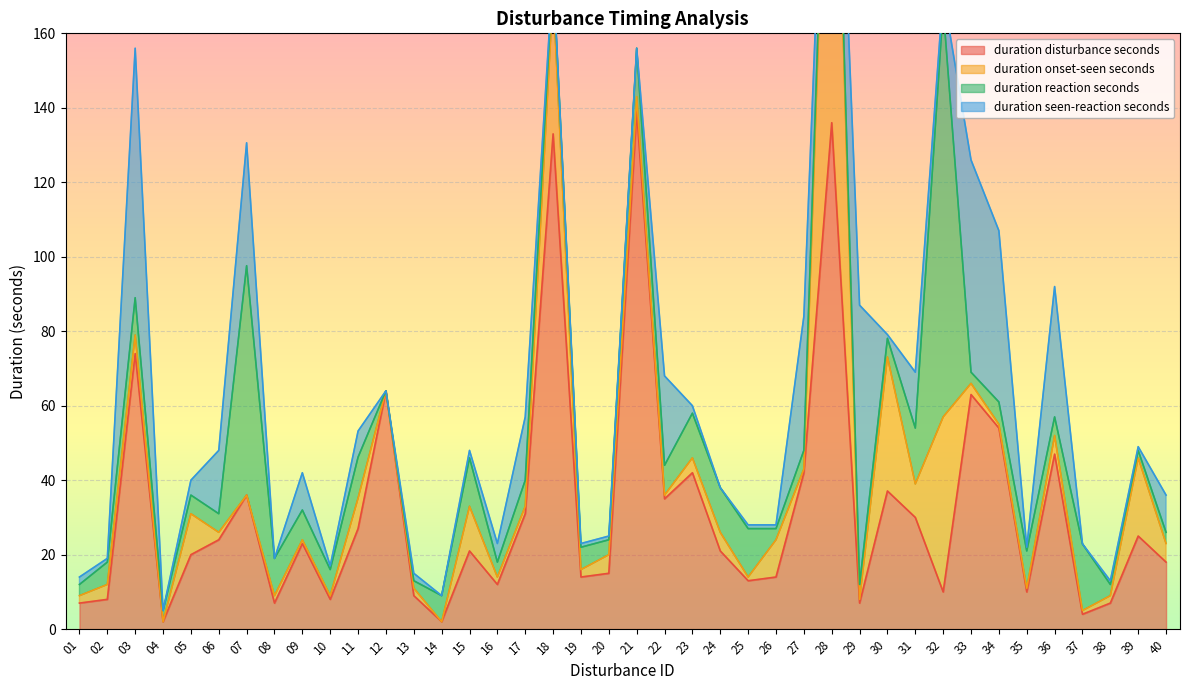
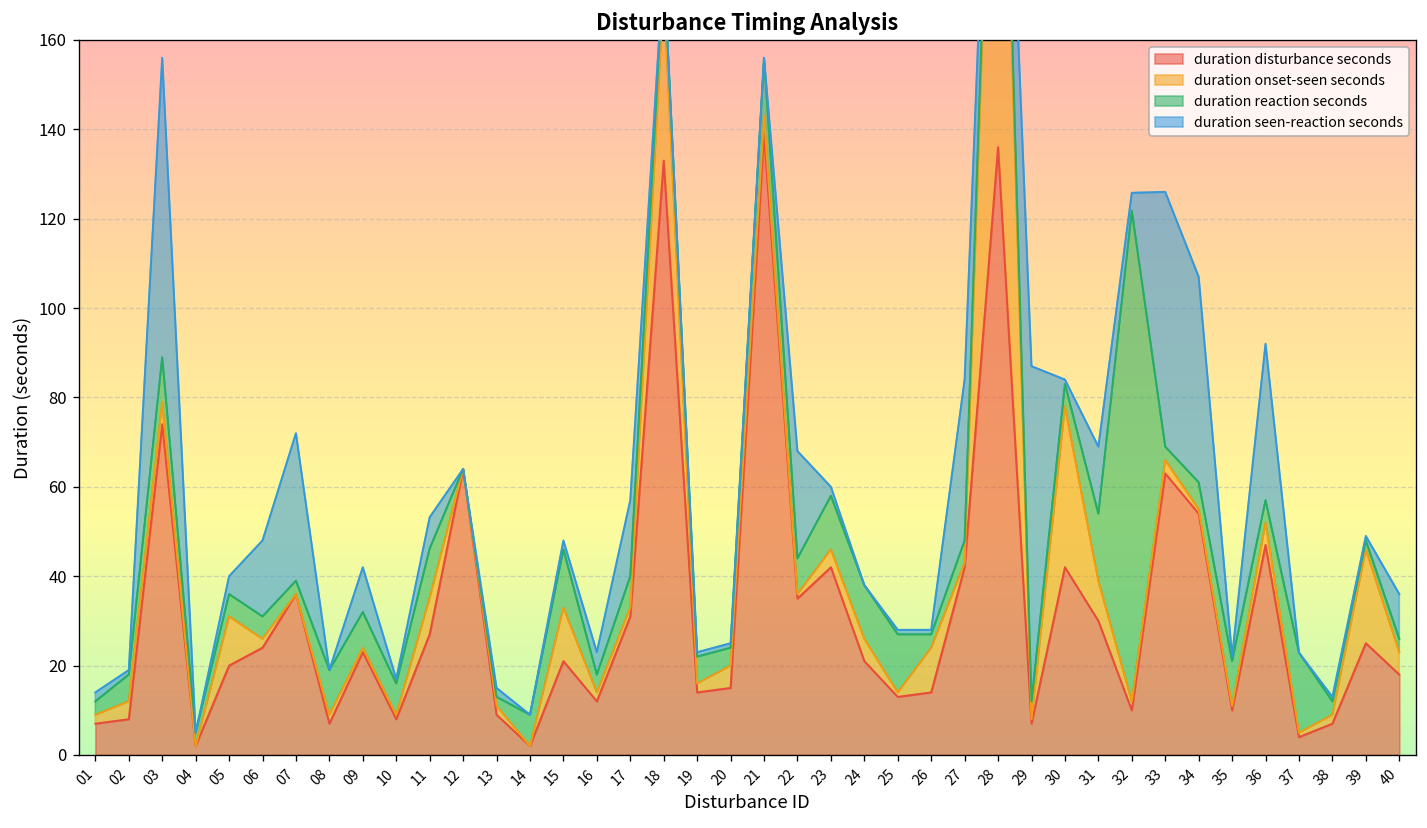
  {
    "duration disturbance seconds": {
      "01": 7,
      "02": 8,
      "03": 74,
      "05": 20,
      "06": 24,
      "08": 7,
      "09": 23,
      "10": 8,
      "11": 27,
      "13": 9,
      "15": 21,
      "16": 12,
      "17": 31,
      "18": 133,
      "19": 14,
      "20": 15,
      "21": 139,
      "22": 35,
      "23": 42,
      "24": 21,
      "25": 13,
      "26": 14,
      "27": 42,
      "28": 136,
      "29": 7,
-     "30": 37,
+     "30": 42,
      "31": 30,
      "32": 10,
      "33": 63,
      "34": 54,
      "35": 10,
      "36": 47,
      "37": 4,
      "38": 7,
      "39": 25,
      "40": 18
    },
    "duration onset-seen seconds": {
      "01": 2,
      "02": 4,
      "03": 5,
      "05": 11,
      "06": 2,
      "08": 2,
      "09": 1,
      "10": 1,
      "11": 8,
      "13": 2,
      "15": 12,
      "16": 2,
      "17": 2,
      "19": 2,
      "20": 5,
      "21": 4,
      "22": 1,
      "23": 4,
      "24": 5,
      "25": 1,
      "26": 10,
      "27": 1,
      "29": 1,
      "30": 36,
      "31": 9,
-     "32": 47,
+     "32": 2,
      "33": 3,
      "34": 1,
      "35": 1,
      "36": 5,
      "37": 1,
      "38": 2,
      "39": 21,
      "40": 5
    },
    "duration reaction seconds": {
      "01": 3,
      "02": 6,
      "03": 10,
      "05": 5,
      "06": 5,
-     "07": 62,
+     "07": 3,
      "09": 8,
      "10": 7,
      "11": 11,
      "13": 2,
      "15": 13,
      "16": 4,
      "17": 7,
      "19": 6,
      "20": 4,
      "22": 8,
      "23": 12,
      "25": 13,
      "26": 3,
      "27": 5,
      "29": 4,
      "30": 5,
      "31": 15,
      "33": 3,
      "34": 6,
      "35": 10,
      "36": 5,
      "38": 3,
      "39": 2,
      "40": 3
    },
    "duration seen-reaction seconds": {
      "01": 2,
      "02": 1,
      "03": 67,
      "05": 4,
      "06": 17,
      "07": 33,
      "09": 10,
      "10": 1,
      "11": 7,
      "13": 2,
      "15": 2,
      "16": 5,
      "17": 17,
      "19": 1,
      "20": 1,
      "22": 24,
      "23": 2,
      "25": 1,
      "26": 1,
      "27": 36,
      "29": 75,
      "30": 1,
      "31": 15,
      "33": 57,
      "34": 46,
      "35": 1,
      "36": 35,
      "38": 1,
      "39": 1,
      "40": 10
    }
  }
